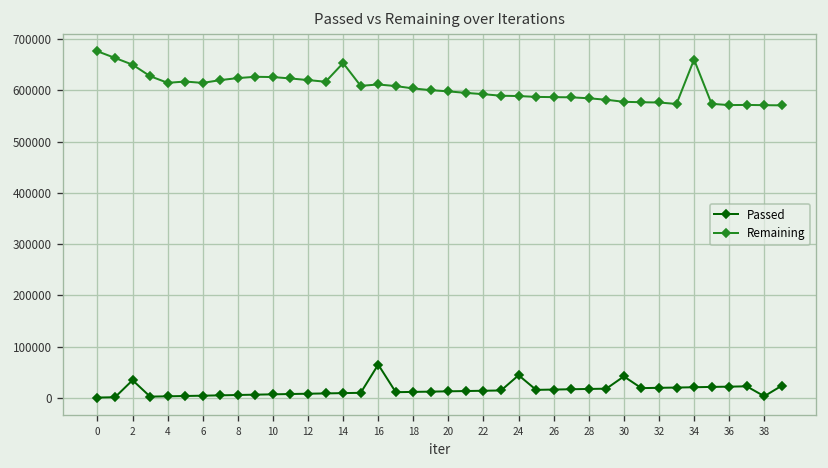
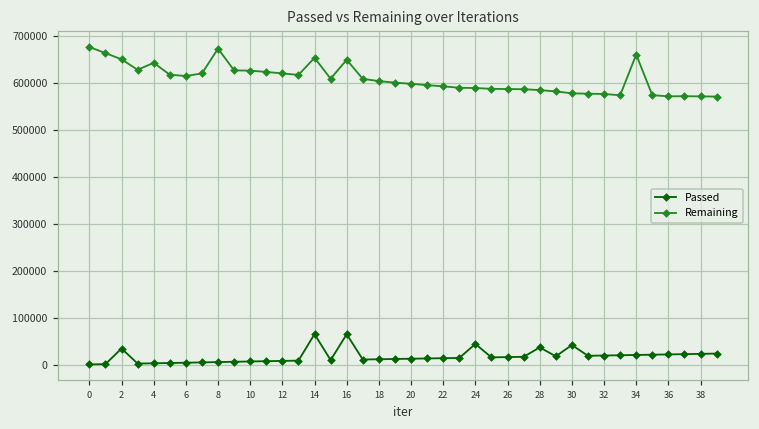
  {
    "Passed": {
      "0": 0,
      "2": 30000,
      "4": 0,
      "6": 0,
      "8": 10000,
      "10": 10000,
      "12": 10000,
-     "14": 10000,
+     "14": 70000,
      "16": 60000,
      "18": 10000,
      "20": 10000,
      "22": 10000,
      "24": 40000,
      "26": 20000,
-     "28": 20000,
+     "28": 40000,
      "30": 40000,
      "32": 20000,
      "34": 20000,
      "36": 20000,
-     "38": 0
+     "38": 20000
    },
    "Remaining": {
      "0": 680000,
      "2": 650000,
-     "4": 610000,
+     "4": 640000,
      "6": 610000,
-     "8": 620000,
+     "8": 670000,
      "10": 630000,
      "12": 620000,
      "14": 650000,
-     "16": 610000,
+     "16": 650000,
      "18": 600000,
      "20": 600000,
      "22": 590000,
      "24": 590000,
      "26": 590000,
      "28": 580000,
      "30": 580000,
      "32": 580000,
      "34": 660000,
      "36": 570000,
      "38": 570000
    }
  }
